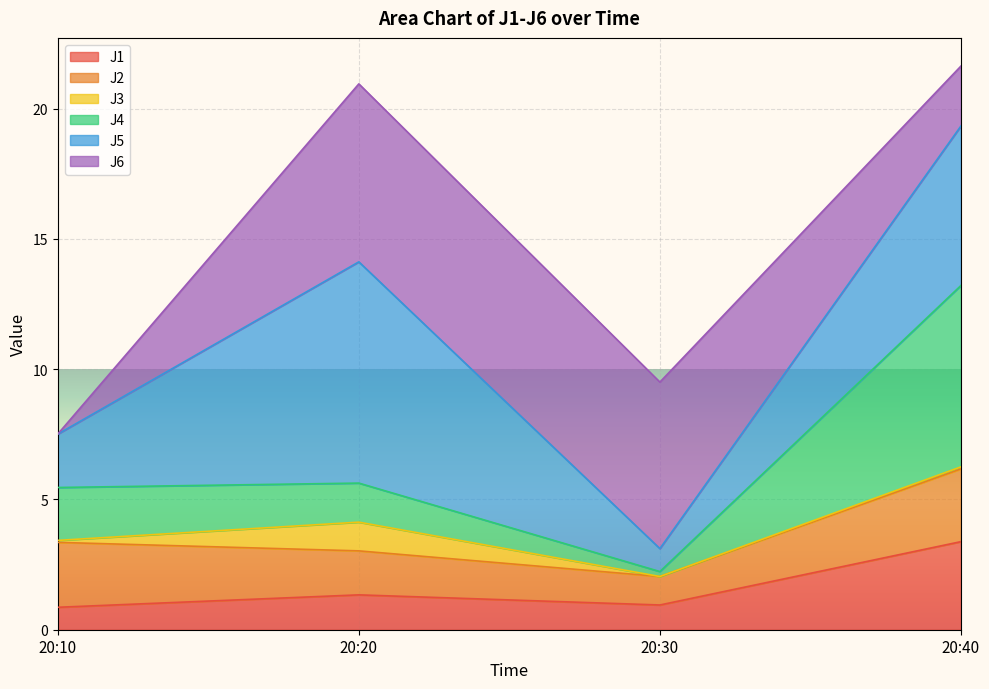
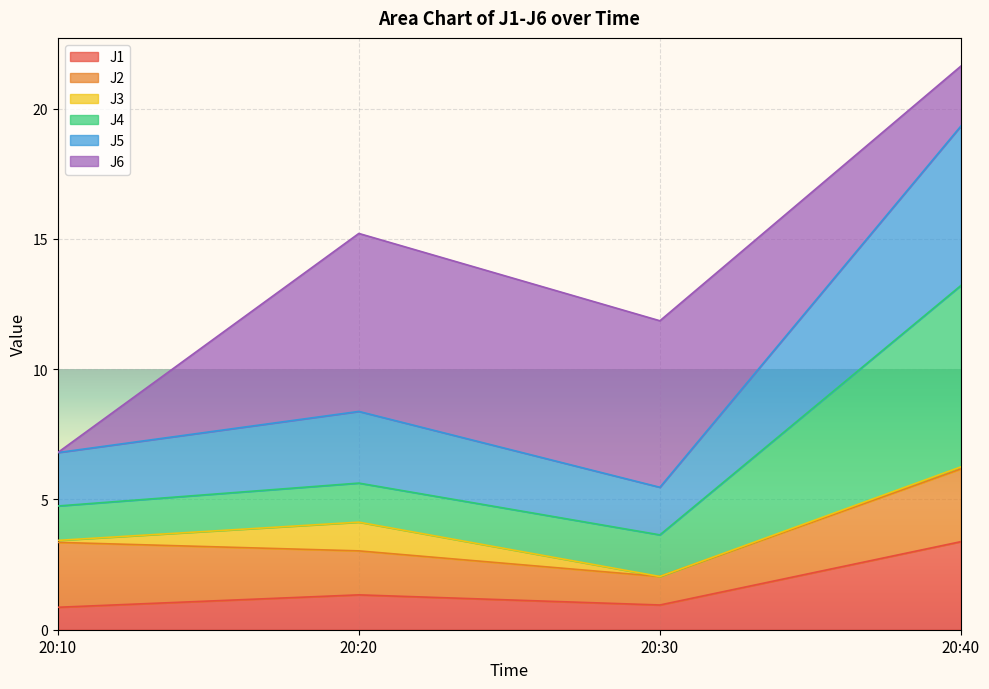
  {
    "J3": {
      "20:20": 1.1
    },
    "J4": {
-     "20:10": 2.0,
+     "20:10": 1.3,
      "20:20": 1.5,
-     "20:30": 0.2,
+     "20:30": 1.6,
      "20:40": 7.0
    },
    "J5": {
-     "20:20": 8.5,
-     "20:30": 0.9,
+     "20:20": 2.8,
+     "20:30": 1.8,
      "20:40": 6.1
    },
    "J6": {
      "20:20": 6.8,
      "20:30": 6.4,
      "20:40": 2.3
    }
  }
